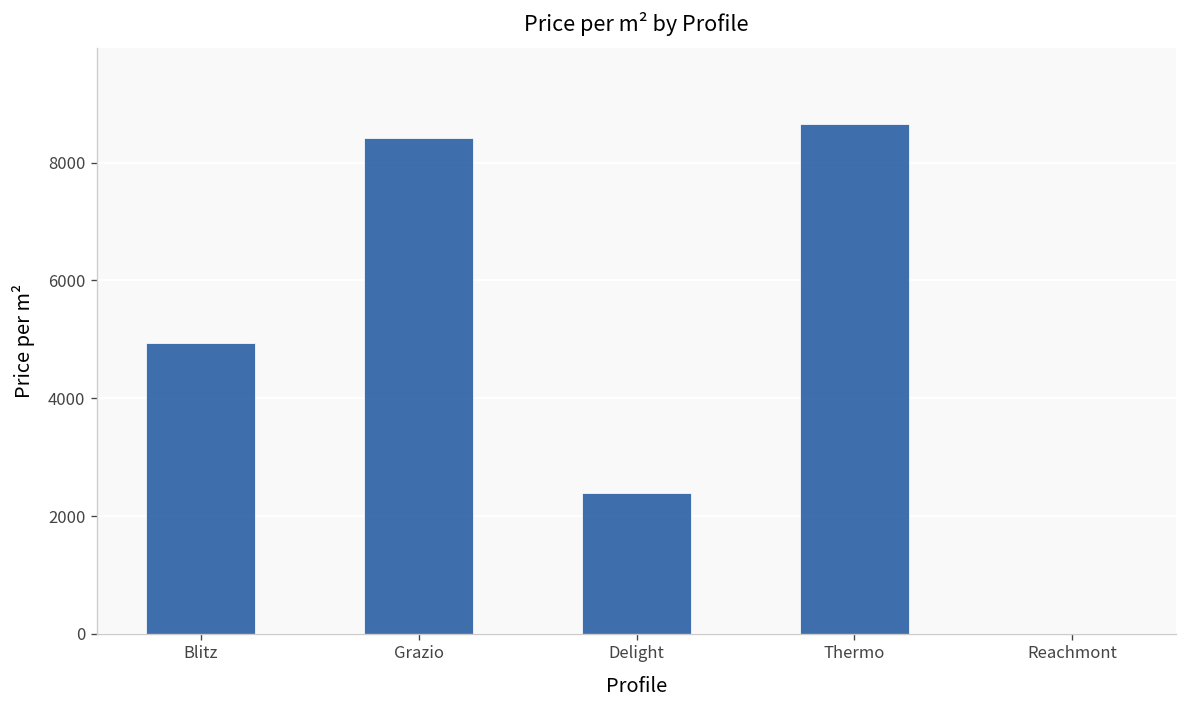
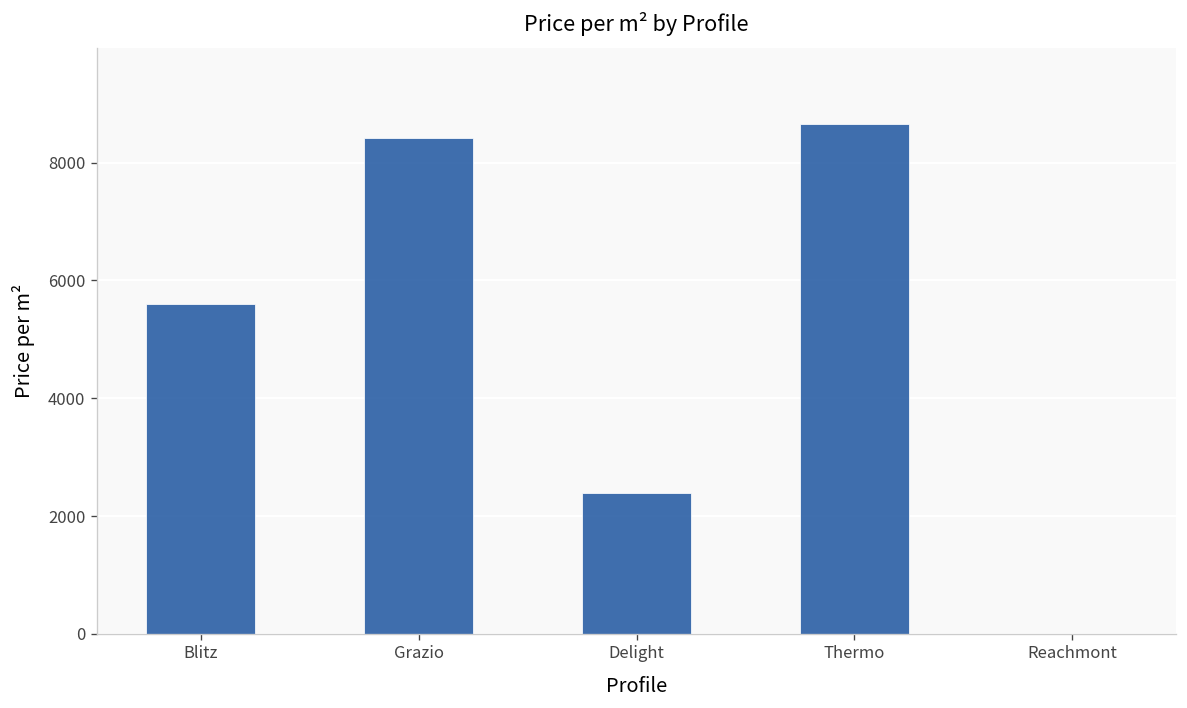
  {
-   "Blitz": 4900,
+   "Blitz": 5600,
    "Grazio": 8400,
    "Delight": 2400,
    "Thermo": 8700,
    "Reachmont": 0
  }
